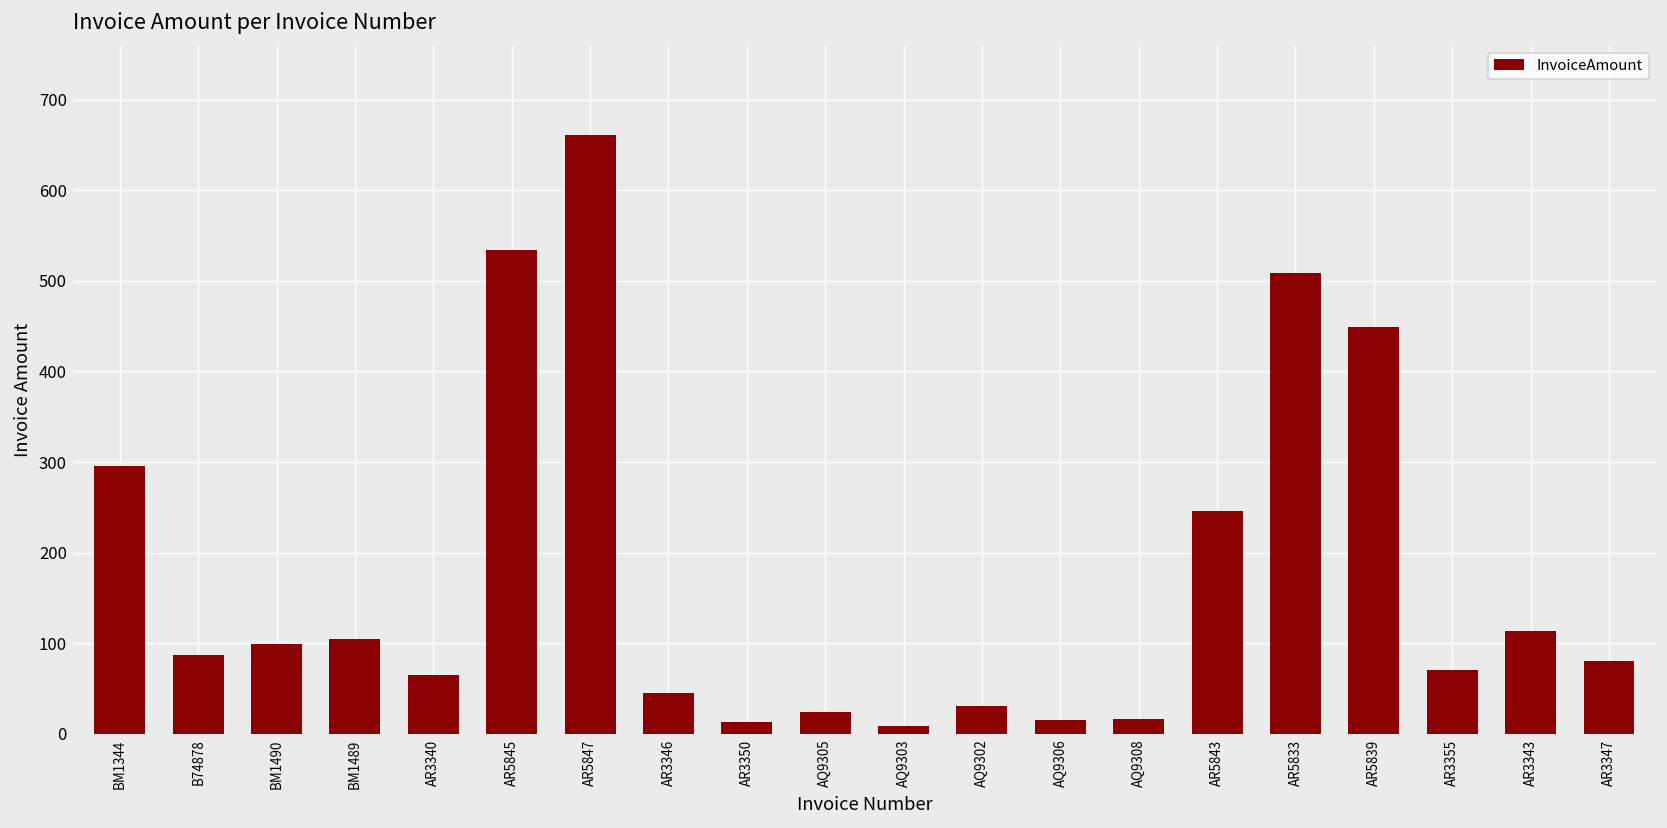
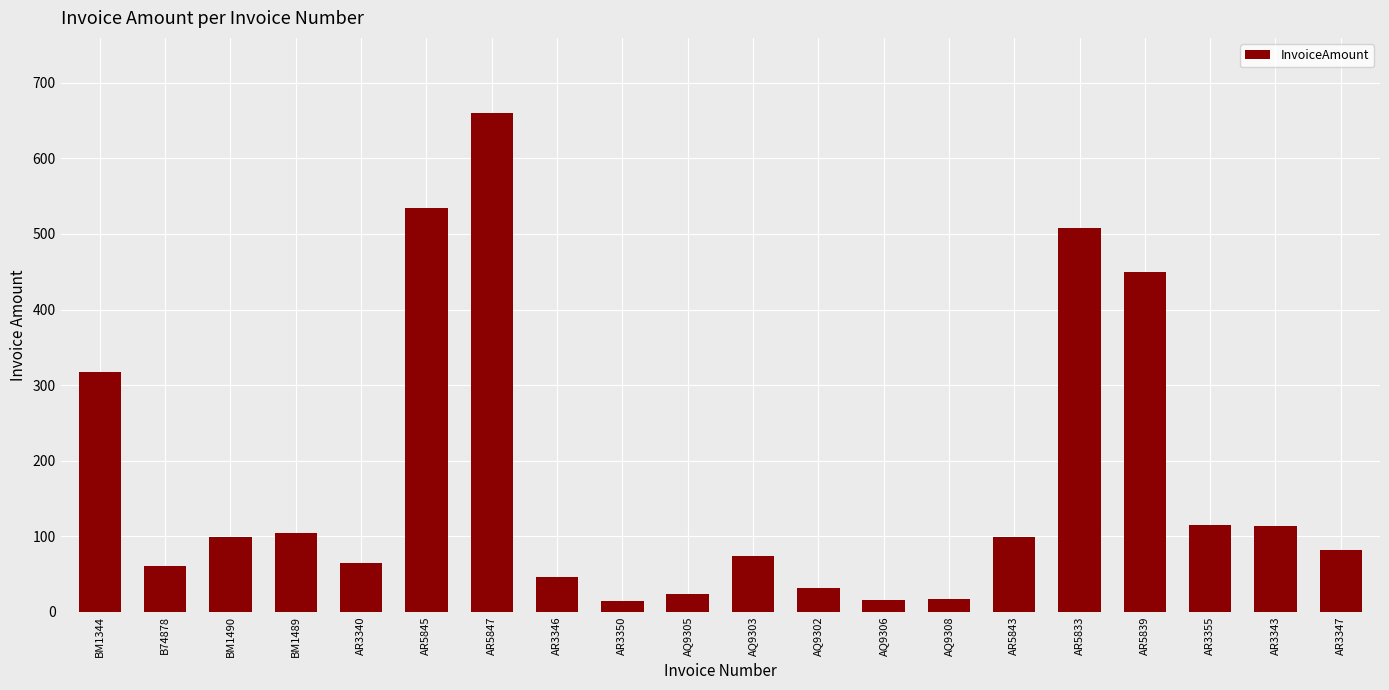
  {
-   "BM1344": 300,
-   "B74878": 90,
+   "BM1344": 320,
+   "B74878": 60,
    "BM1490": 100,
    "BM1489": 100,
    "AR3340": 60,
    "AR5845": 530,
    "AR5847": 660,
    "AR3346": 50,
    "AR3350": 10,
    "AQ9305": 20,
-   "AQ9303": 10,
+   "AQ9303": 70,
    "AQ9302": 30,
    "AQ9306": 10,
    "AQ9308": 20,
-   "AR5843": 250,
+   "AR5843": 100,
    "AR5833": 510,
    "AR5839": 450,
-   "AR3355": 70,
+   "AR3355": 120,
    "AR3343": 110,
    "AR3347": 80
  }
